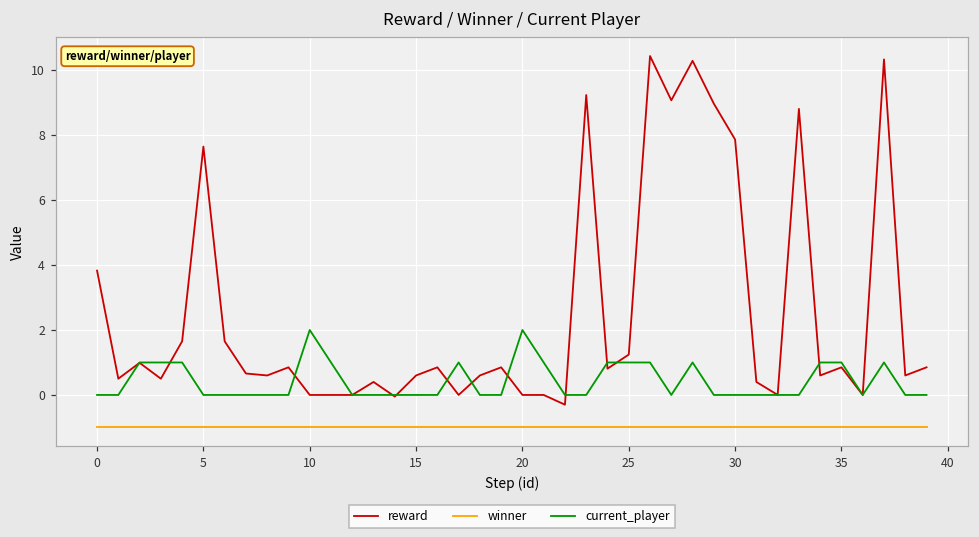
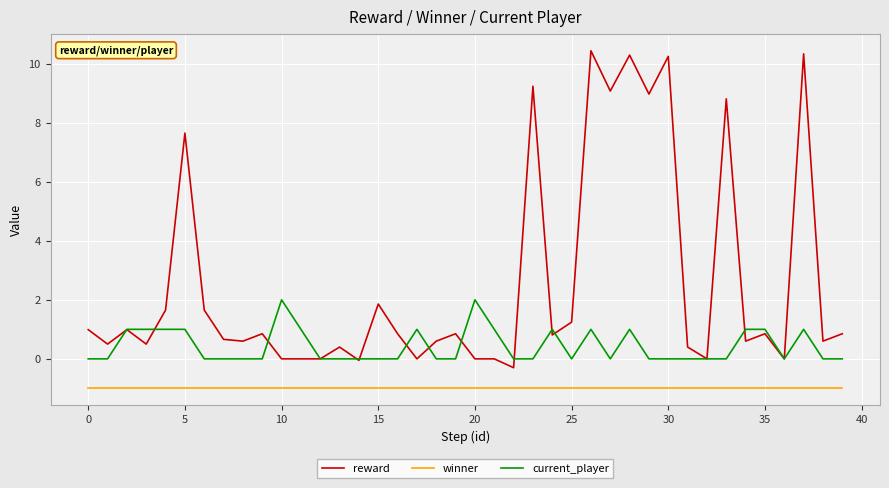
  {
    "reward": {
-     "0": 3.8,
+     "0": 1.0,
      "5": 7.6,
      "10": 0.0,
-     "15": 0.6,
+     "15": 1.9,
      "20": 0.0,
      "25": 1.2,
-     "30": 7.9,
+     "30": 10.2,
      "35": 0.9
    },
    "winner": {
      "0": -1.0,
      "5": -1.0,
      "10": -1.0,
      "15": -1.0,
      "20": -1.0,
      "25": -1.0,
      "30": -1.0,
      "35": -1.0
    },
    "current_player": {
      "0": 0,
-     "5": 0,
+     "5": 1,
      "10": 2,
      "15": 0,
      "20": 2,
-     "25": 1,
+     "25": 0,
      "30": 0,
      "35": 1
    }
  }
